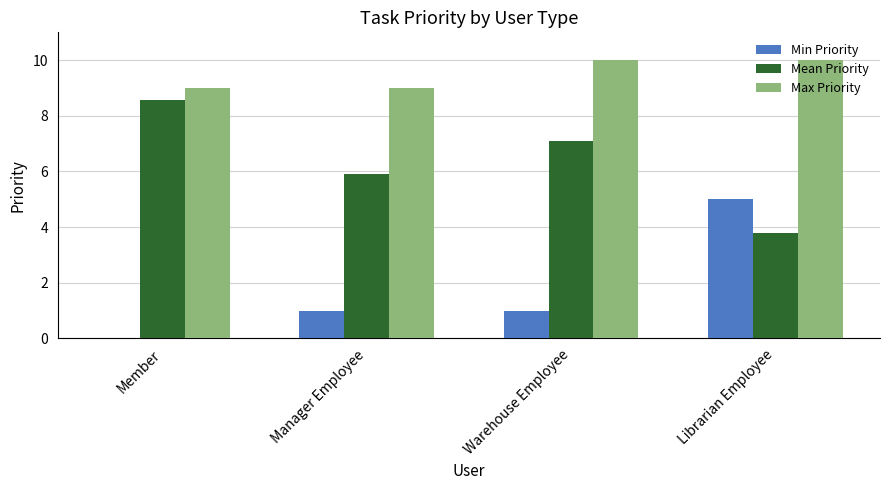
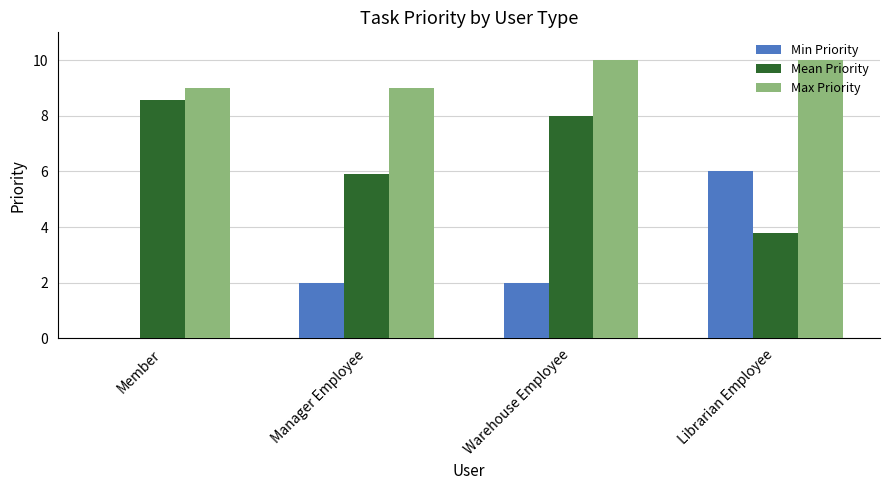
  {
    "Min Priority": {
      "Member": 0,
-     "Manager Employee": 1,
-     "Warehouse Employee": 1,
-     "Librarian Employee": 5
+     "Manager Employee": 2,
+     "Warehouse Employee": 2,
+     "Librarian Employee": 6
    },
    "Mean Priority": {
      "Member": 8.6,
      "Manager Employee": 5.9,
-     "Warehouse Employee": 7.1,
+     "Warehouse Employee": 8.0,
      "Librarian Employee": 3.8
    },
    "Max Priority": {
      "Member": 9.0,
      "Manager Employee": 9.0,
      "Warehouse Employee": 10.0,
      "Librarian Employee": 10.0
    }
  }
